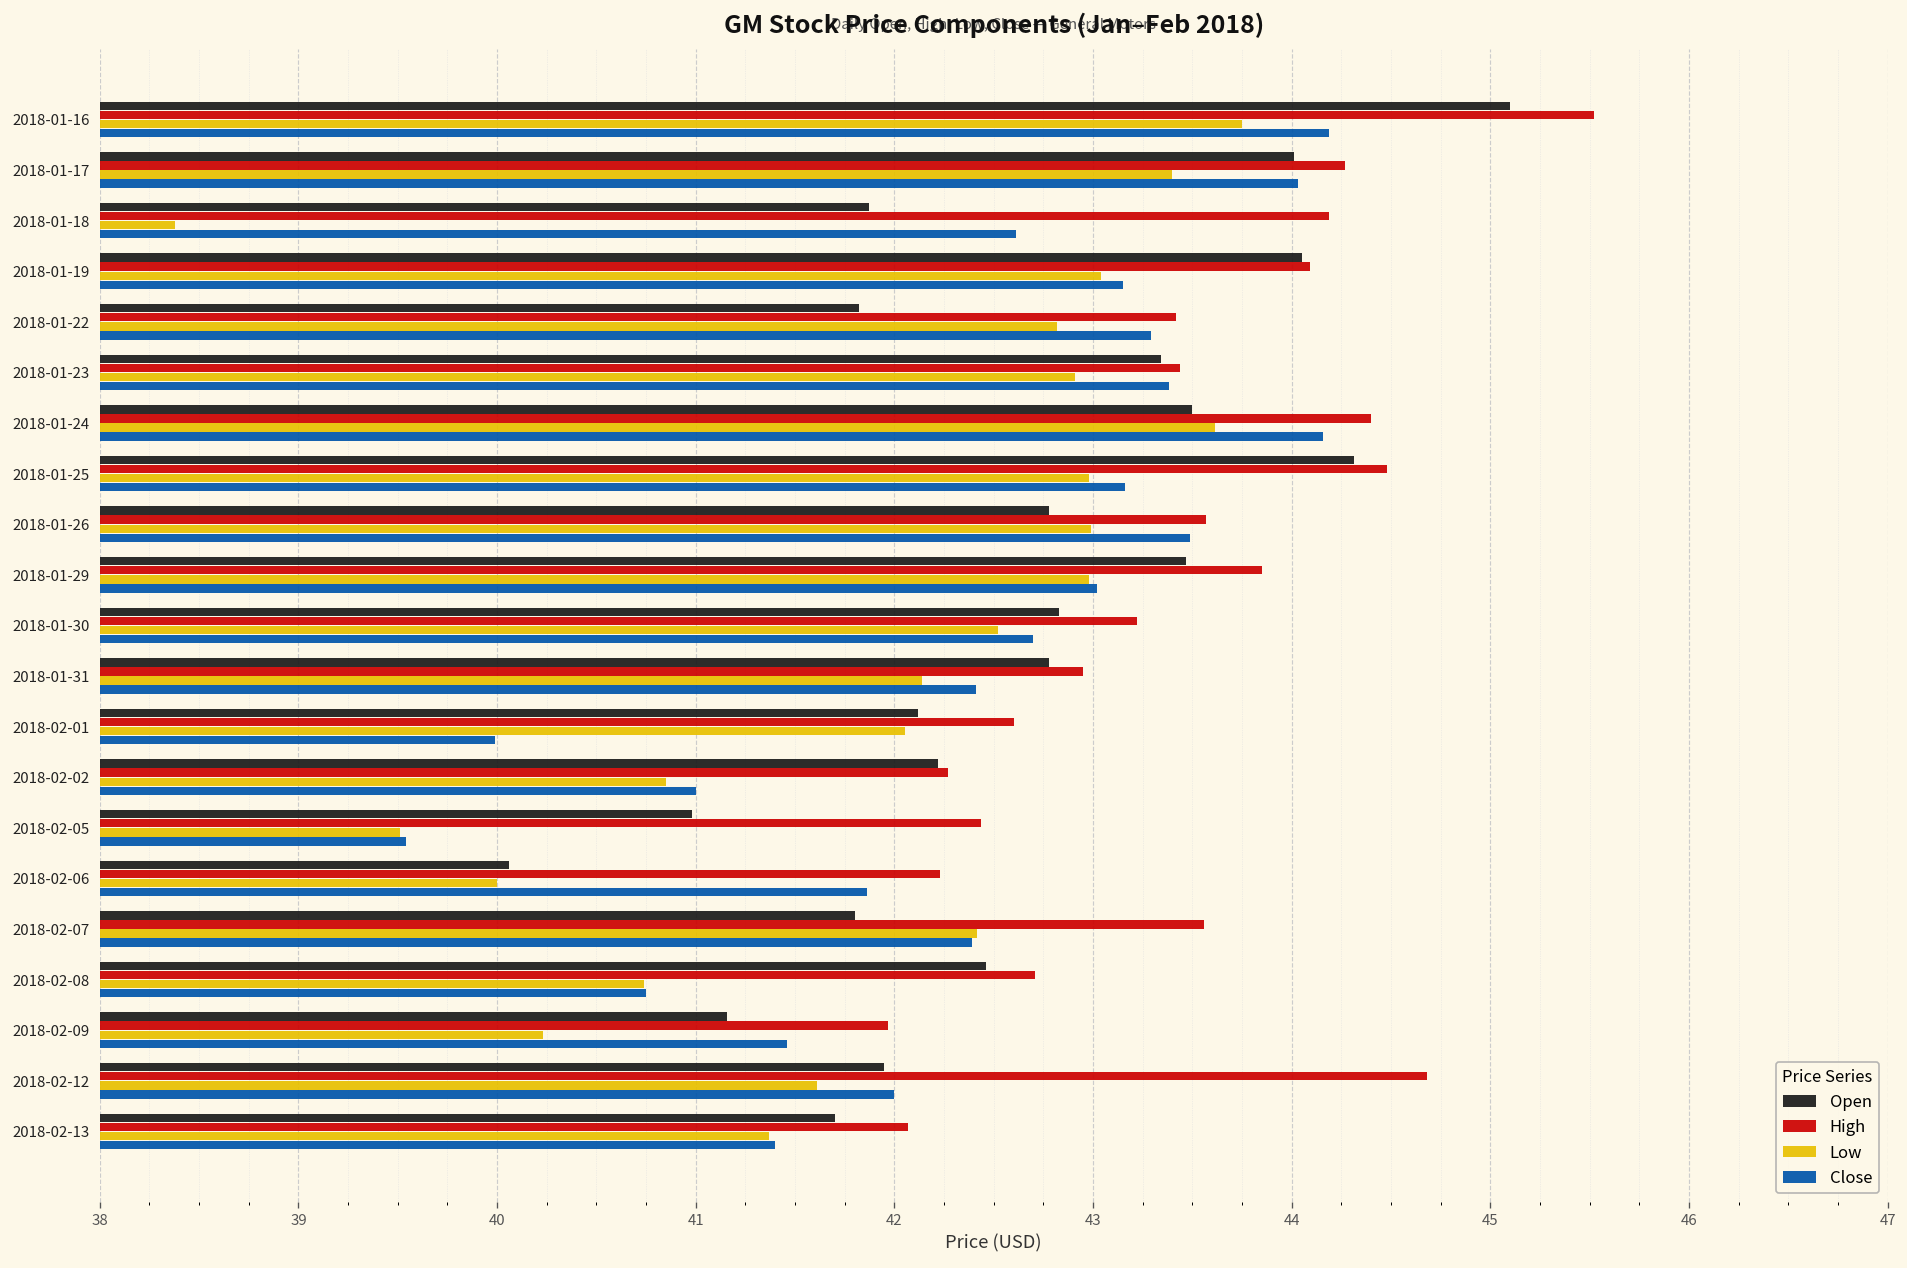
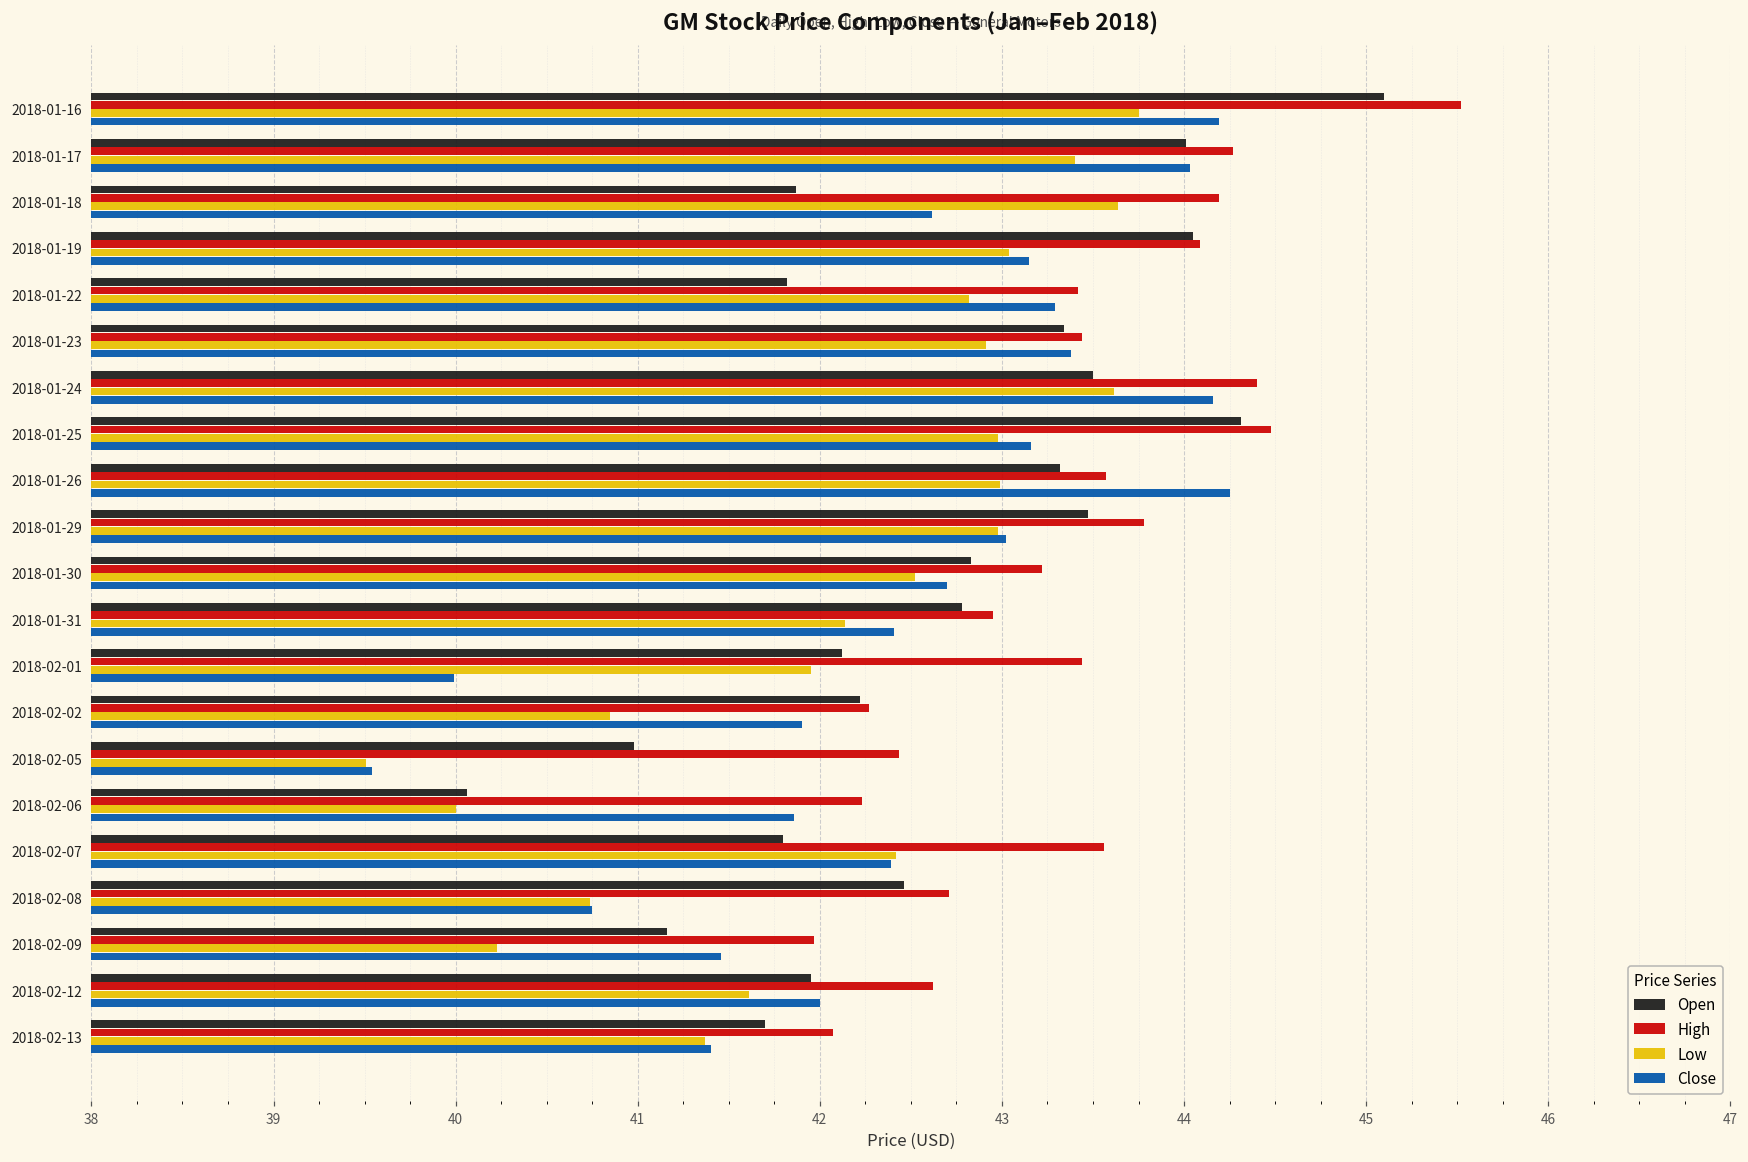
  {
    "Open": {
      "2018-01-16": 45.10,
      "2018-01-17": 44.01,
      "2018-01-18": 41.87,
      "2018-01-19": 44.05,
      "2018-01-22": 41.82,
      "2018-01-23": 43.34,
      "2018-01-24": 43.50,
      "2018-01-25": 44.31,
-     "2018-01-26": 42.78,
+     "2018-01-26": 43.32,
      "2018-01-29": 43.47,
      "2018-01-30": 42.83,
      "2018-01-31": 42.78,
      "2018-02-01": 42.12,
      "2018-02-02": 42.22,
      "2018-02-05": 40.98,
      "2018-02-06": 40.06,
      "2018-02-07": 41.80,
      "2018-02-08": 42.46,
      "2018-02-09": 41.16,
      "2018-02-12": 41.95,
      "2018-02-13": 41.70
    },
    "High": {
      "2018-01-16": 45.52,
      "2018-01-17": 44.27,
      "2018-01-18": 44.19,
      "2018-01-19": 44.09,
      "2018-01-22": 43.42,
      "2018-01-23": 43.44,
      "2018-01-24": 44.40,
      "2018-01-25": 44.48,
      "2018-01-26": 43.57,
-     "2018-01-29": 43.85,
+     "2018-01-29": 43.78,
      "2018-01-30": 43.22,
      "2018-01-31": 42.95,
-     "2018-02-01": 42.60,
+     "2018-02-01": 43.44,
      "2018-02-02": 42.27,
      "2018-02-05": 42.44,
      "2018-02-06": 42.23,
      "2018-02-07": 43.56,
      "2018-02-08": 42.71,
      "2018-02-09": 41.97,
-     "2018-02-12": 44.68,
+     "2018-02-12": 42.62,
      "2018-02-13": 42.07
    },
    "Low": {
      "2018-01-16": 43.75,
      "2018-01-17": 43.40,
-     "2018-01-18": 38.38,
+     "2018-01-18": 43.64,
      "2018-01-19": 43.04,
      "2018-01-22": 42.82,
      "2018-01-23": 42.91,
      "2018-01-24": 43.62,
      "2018-01-25": 42.98,
      "2018-01-26": 42.99,
      "2018-01-29": 42.98,
      "2018-01-30": 42.52,
      "2018-01-31": 42.14,
-     "2018-02-01": 42.05,
+     "2018-02-01": 41.95,
      "2018-02-02": 40.85,
      "2018-02-05": 39.51,
      "2018-02-06": 40.00,
      "2018-02-07": 42.42,
      "2018-02-08": 40.74,
      "2018-02-09": 40.23,
      "2018-02-12": 41.61,
      "2018-02-13": 41.37
    },
    "Close": {
      "2018-01-16": 44.19,
      "2018-01-17": 44.03,
      "2018-01-18": 42.61,
      "2018-01-19": 43.15,
      "2018-01-22": 43.29,
      "2018-01-23": 43.38,
      "2018-01-24": 44.16,
      "2018-01-25": 43.16,
-     "2018-01-26": 43.49,
+     "2018-01-26": 44.25,
      "2018-01-29": 43.02,
      "2018-01-30": 42.70,
      "2018-01-31": 42.41,
      "2018-02-01": 39.99,
-     "2018-02-02": 41.0,
+     "2018-02-02": 41.9,
      "2018-02-05": 39.54,
      "2018-02-06": 41.86,
      "2018-02-07": 42.39,
      "2018-02-08": 40.75,
      "2018-02-09": 41.46,
      "2018-02-12": 42.00,
      "2018-02-13": 41.40
    }
  }
